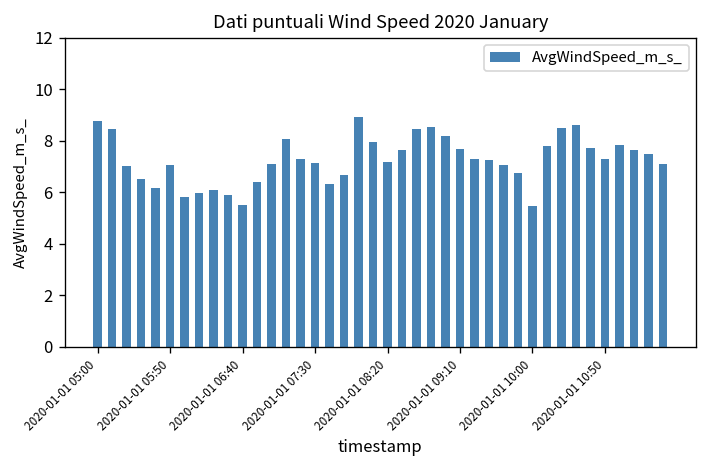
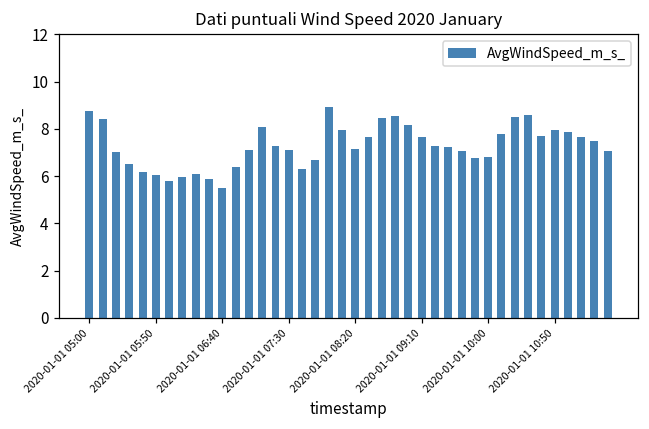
  {
    "2020-01-01 05:00": 8.8,
-   "2020-01-01 05:50": 7.1,
+   "2020-01-01 05:50": 6.0,
    "2020-01-01 06:40": 5.5,
    "2020-01-01 07:30": 7.1,
    "2020-01-01 08:20": 7.2,
    "2020-01-01 09:10": 7.7,
-   "2020-01-01 10:00": 5.5,
-   "2020-01-01 10:50": 7.3
+   "2020-01-01 10:00": 6.8,
+   "2020-01-01 10:50": 7.9
  }
